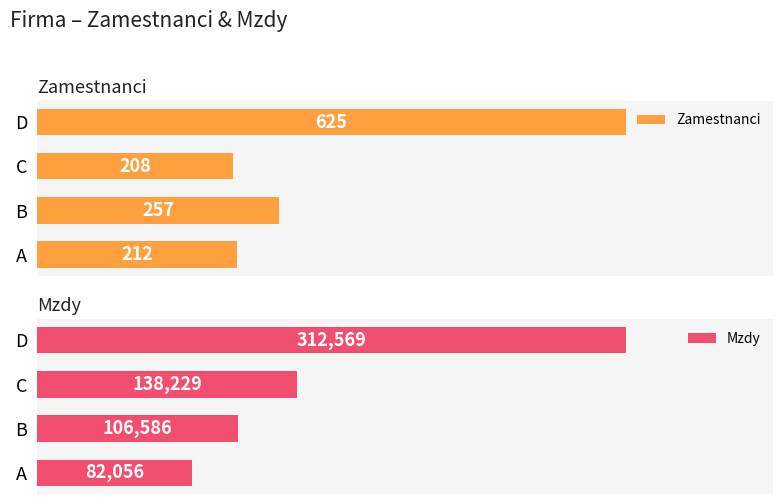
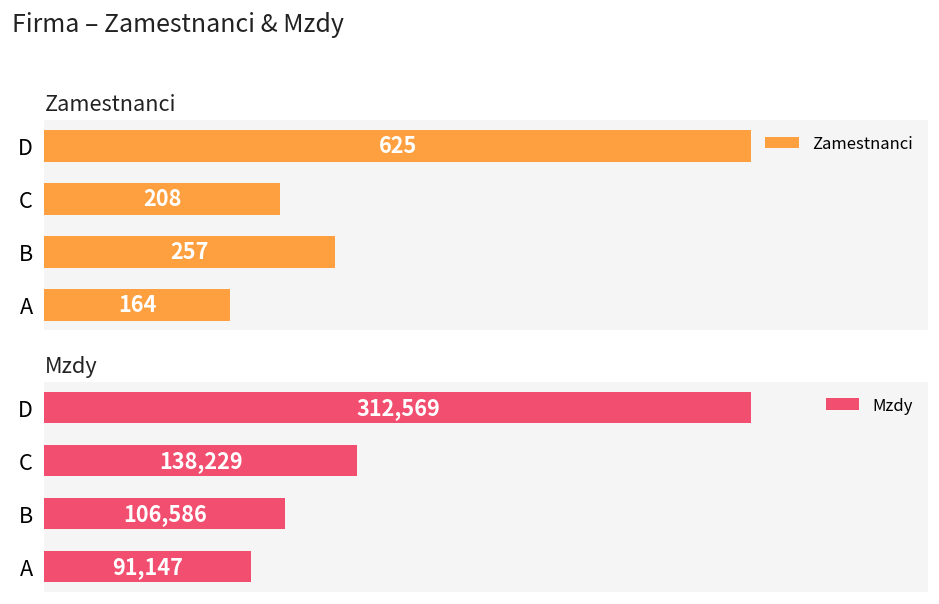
  {
    "Zamestnanci": {
      "D": "625",
      "C": "208",
      "B": "257",
-     "A": "212"
+     "A": "164"
    },
    "Mzdy": {
      "D": "312,569",
      "C": "138,229",
      "B": "106,586",
-     "A": "82,056"
+     "A": "91,147"
    }
  }
